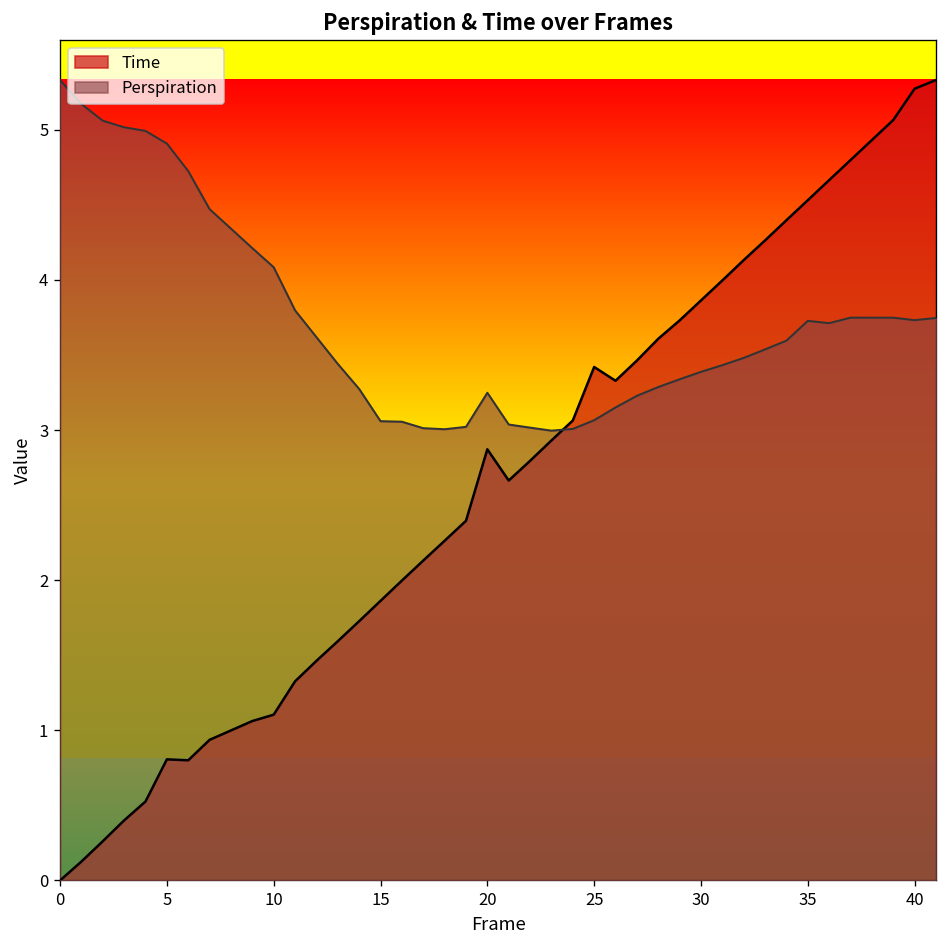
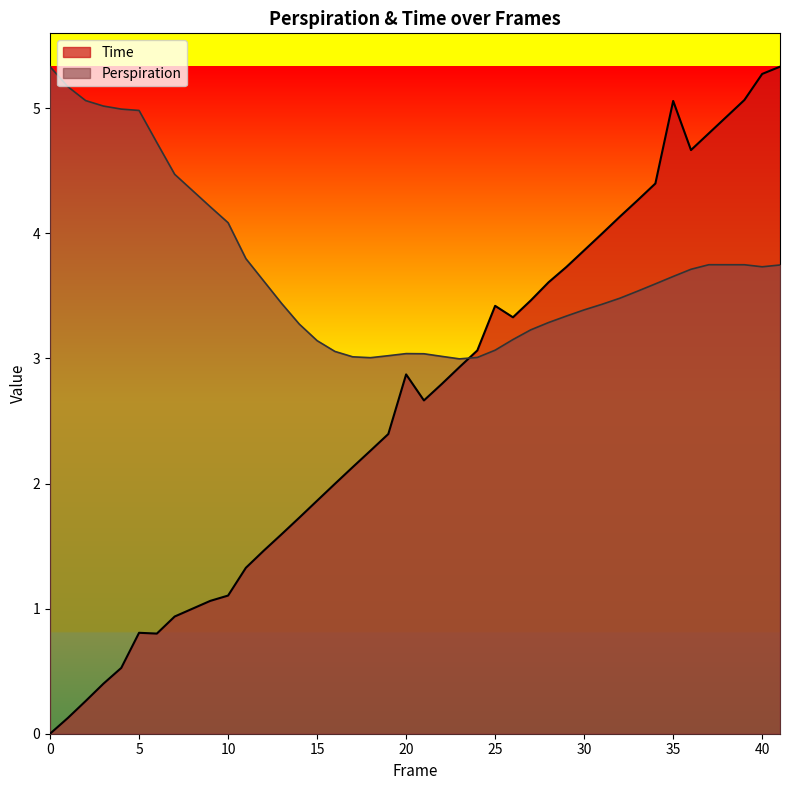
  {
    "Time": {
      "0": 0.00,
      "5": 0.81,
      "10": 1.10,
      "15": 1.86,
      "20": 2.87,
      "25": 3.42,
      "30": 3.86,
-     "35": 4.53,
+     "35": 5.06,
      "40": 5.27
    },
    "Perspiration": {
      "0": 5.33,
-     "5": 4.91,
+     "5": 4.98,
      "10": 4.08,
-     "15": 3.06,
-     "20": 3.25,
+     "15": 3.14,
+     "20": 3.04,
      "25": 3.07,
      "30": 3.39,
-     "35": 3.73,
+     "35": 3.65,
      "40": 3.73
    }
  }
